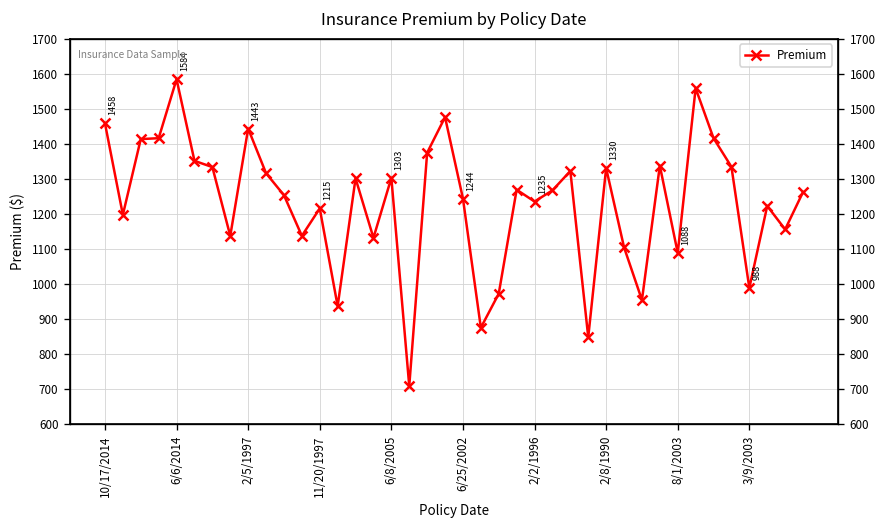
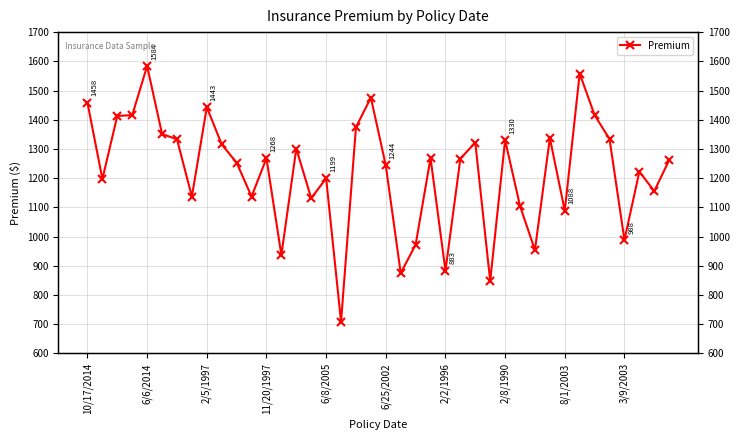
  {
    "10/17/2014": 1458,
    "2/5/1997": 1443,
-   "11/20/1997": 1215,
-   "6/8/2005": 1303,
+   "11/20/1997": 1268,
+   "6/8/2005": 1199,
    "6/25/2002": 1244,
-   "2/2/1996": 1235,
+   "2/2/1996": 883,
    "2/8/1990": 1330,
    "8/1/2003": 1088,
    "3/9/2003": 988
  }
